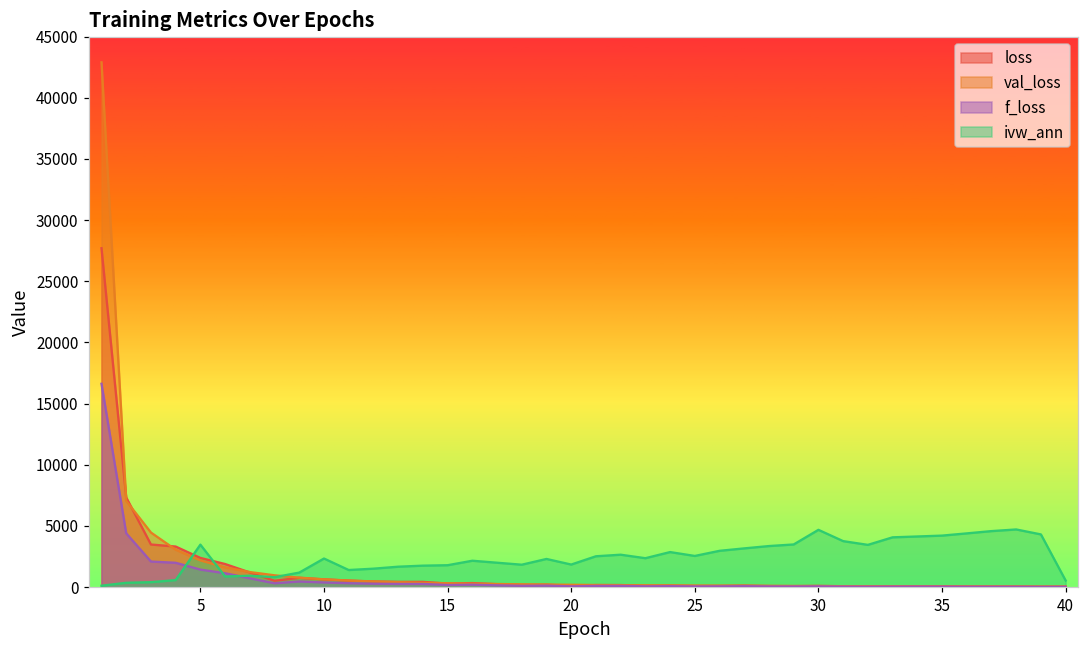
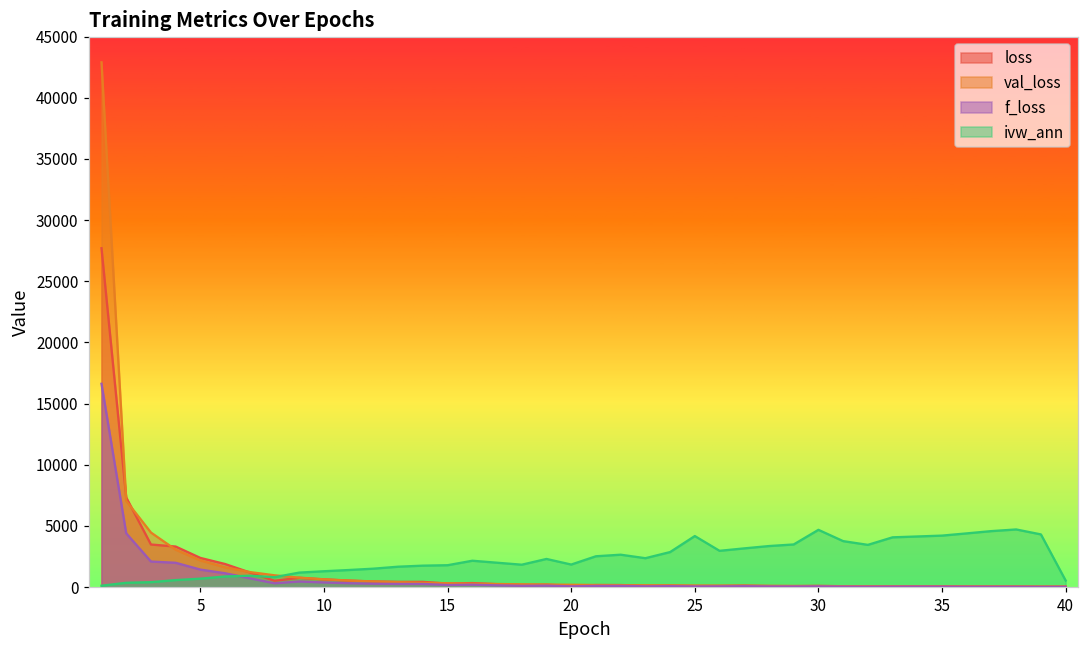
  {
    "f_loss": {
      "5": 1400,
      "10": 400
    },
    "ivw_ann": {
-     "5": 3500,
-     "10": 2300,
+     "5": 700,
+     "10": 1300,
      "15": 1800,
      "20": 1800,
-     "25": 2500,
+     "25": 4200,
      "30": 4700,
      "35": 4200,
      "40": 500
    }
  }
